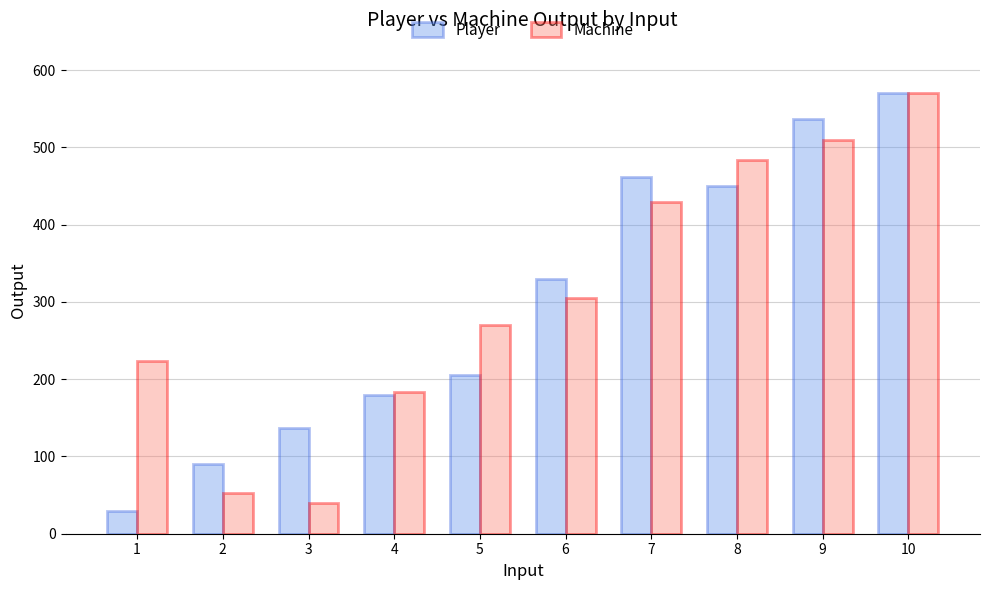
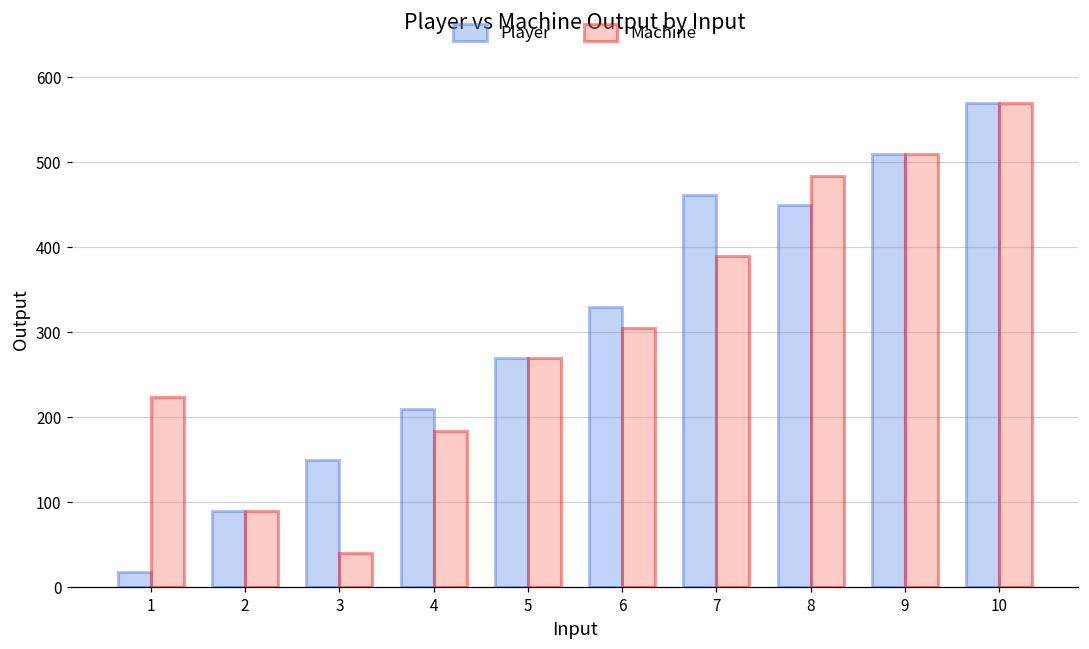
  {
    "Player": {
-     "1": 30,
+     "1": 20,
      "2": 90,
-     "3": 140,
-     "4": 180,
-     "5": 210,
+     "3": 150,
+     "4": 210,
+     "5": 270,
      "6": 330,
      "7": 460,
      "8": 450,
-     "9": 540,
+     "9": 510,
      "10": 570
    },
    "Machine": {
      "1": 220,
-     "2": 50,
+     "2": 90,
      "3": 40,
      "4": 180,
      "5": 270,
      "6": 310,
-     "7": 430,
+     "7": 390,
      "8": 480,
      "9": 510,
      "10": 570
    }
  }
